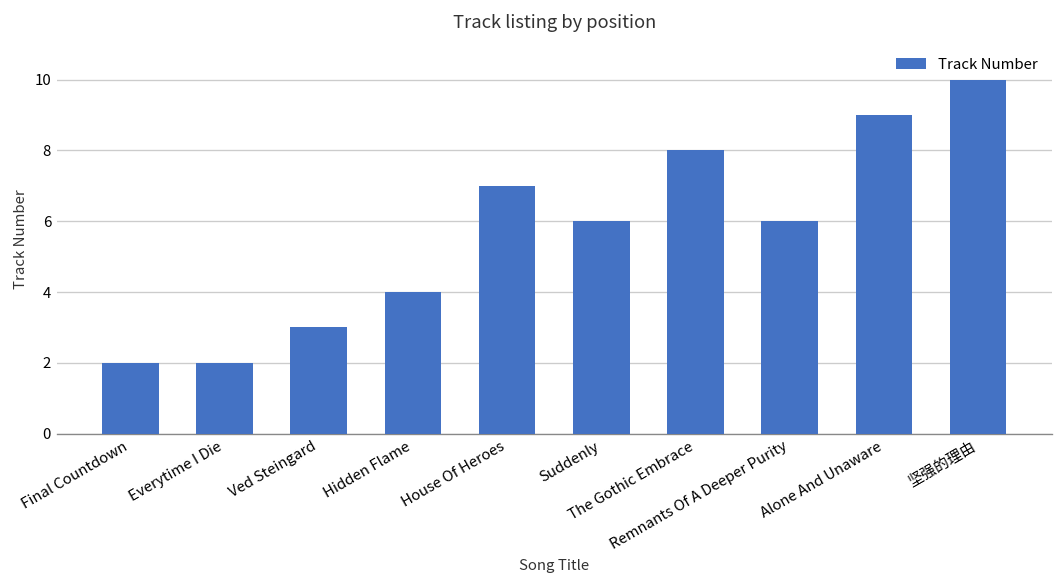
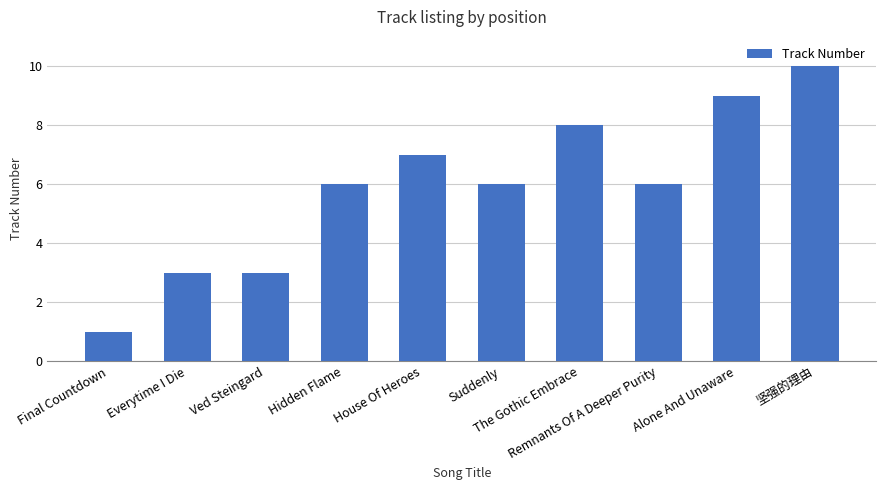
  {
-   "Final Countdown": 2,
-   "Everytime I Die": 2,
+   "Final Countdown": 1,
+   "Everytime I Die": 3,
    "Ved Steingard": 3,
-   "Hidden Flame": 4,
+   "Hidden Flame": 6,
    "House Of Heroes": 7,
    "Suddenly": 6,
    "The Gothic Embrace": 8,
    "Remnants Of A Deeper Purity": 6,
    "Alone And Unaware": 9,
    "坚强的理由": 10
  }
